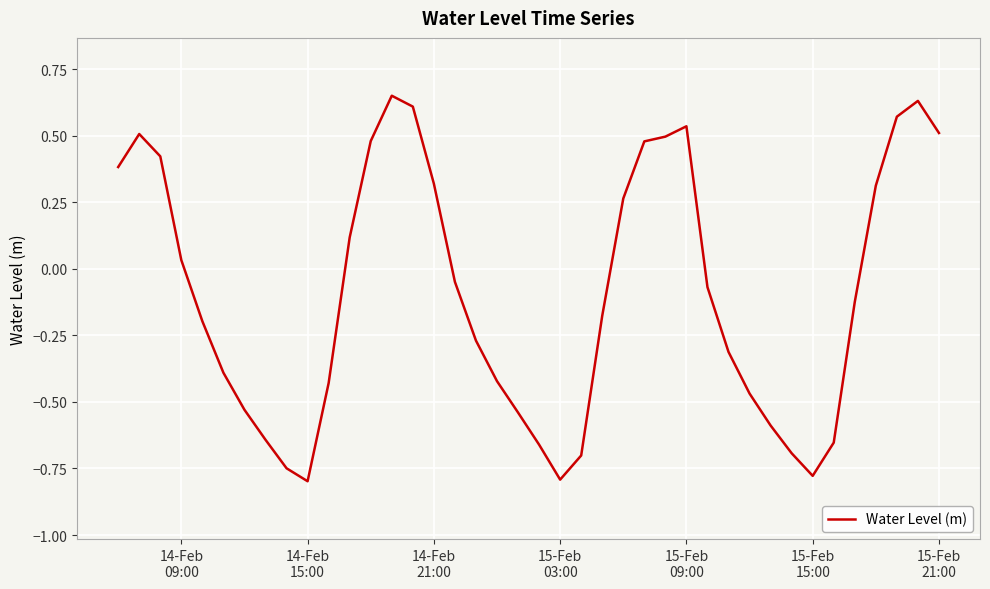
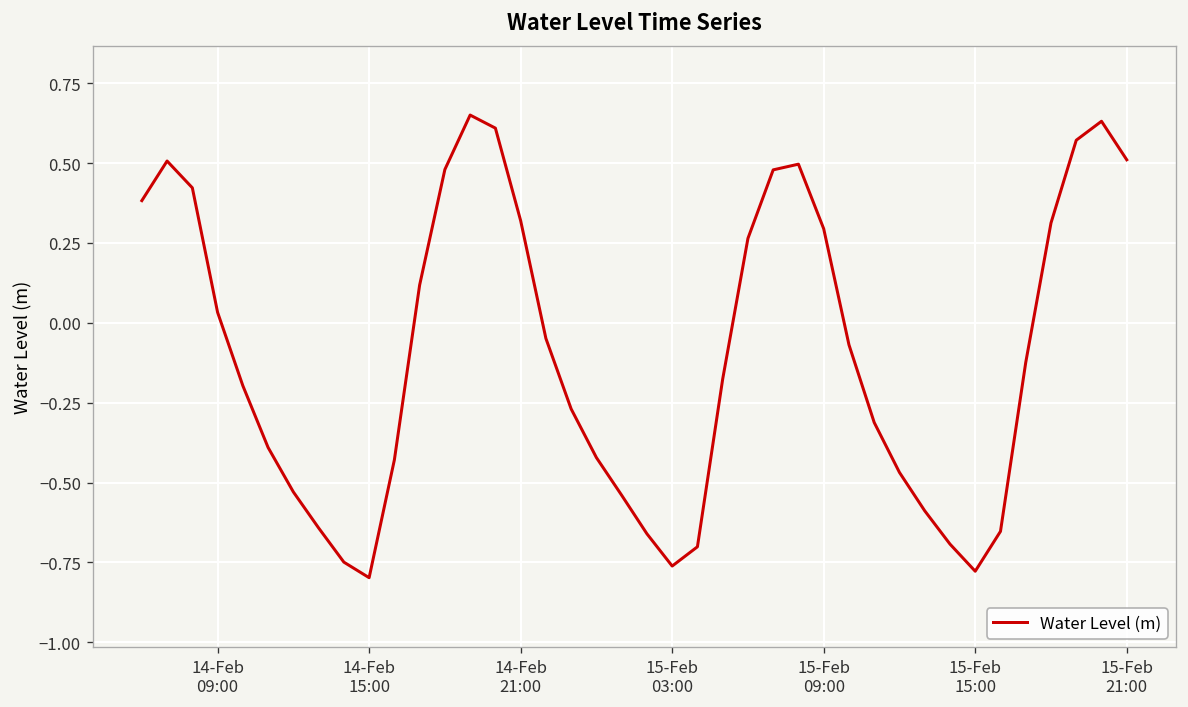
  {
    "14-Feb 09:00": 0.03,
    "14-Feb 15:00": -0.80,
    "14-Feb 21:00": 0.32,
-   "15-Feb 03:00": -0.79,
-   "15-Feb 09:00": 0.54,
+   "15-Feb 03:00": -0.76,
+   "15-Feb 09:00": 0.29,
    "15-Feb 15:00": -0.78,
    "15-Feb 21:00": 0.51
  }
